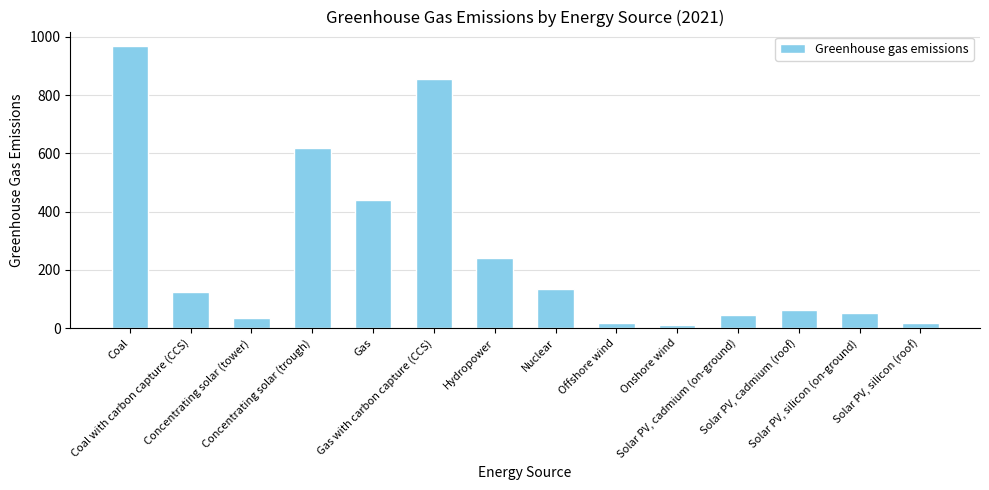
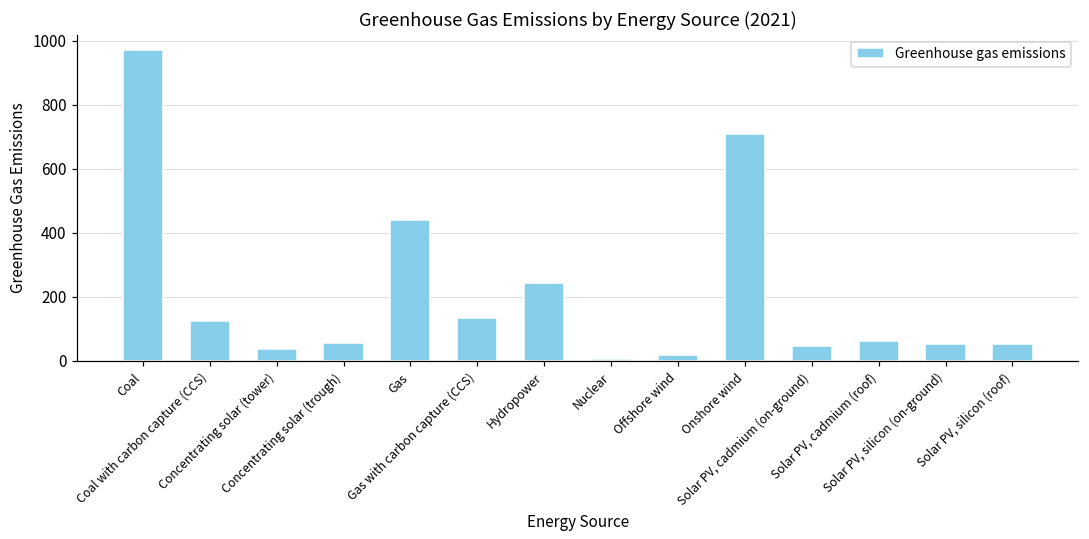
  {
    "Coal": 970,
    "Coal with carbon capture (CCS)": 120,
    "Concentrating solar (tower)": 40,
-   "Concentrating solar (trough)": 620,
+   "Concentrating solar (trough)": 60,
    "Gas": 440,
-   "Gas with carbon capture (CCS)": 860,
+   "Gas with carbon capture (CCS)": 130,
    "Hydropower": 240,
-   "Nuclear": 140,
+   "Nuclear": 10,
    "Offshore wind": 20,
-   "Onshore wind": 10,
+   "Onshore wind": 710,
    "Solar PV, cadmium (on-ground)": 40,
    "Solar PV, cadmium (roof)": 60,
    "Solar PV, silicon (on-ground)": 50,
-   "Solar PV, silicon (roof)": 20
+   "Solar PV, silicon (roof)": 50
  }
